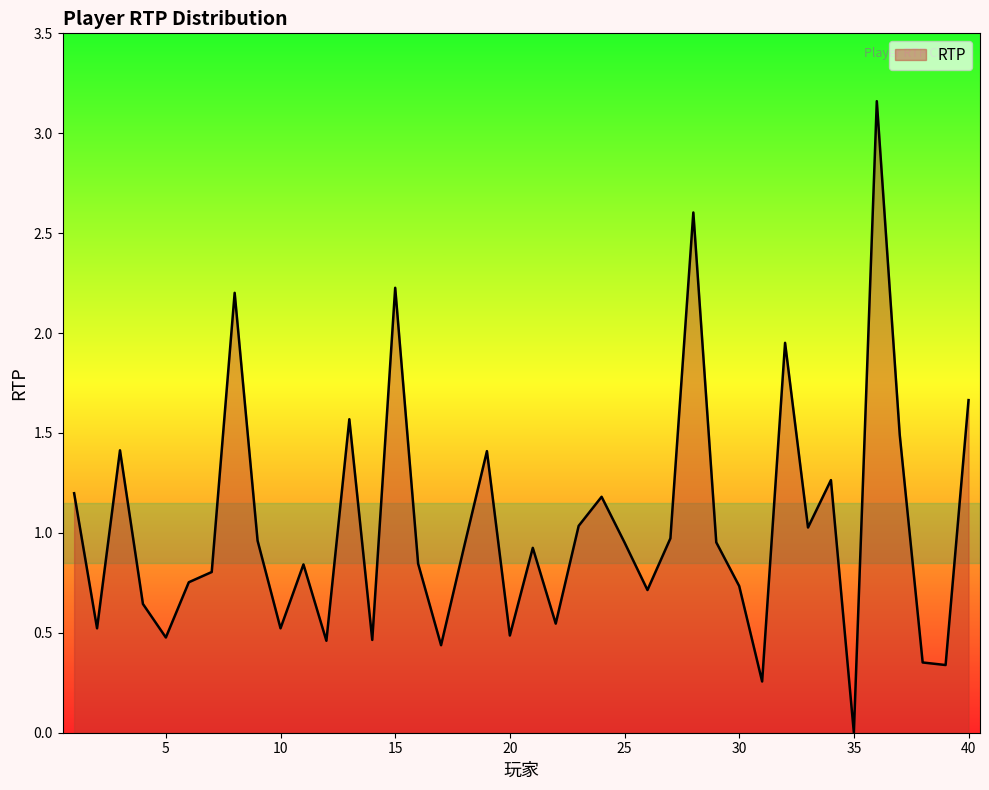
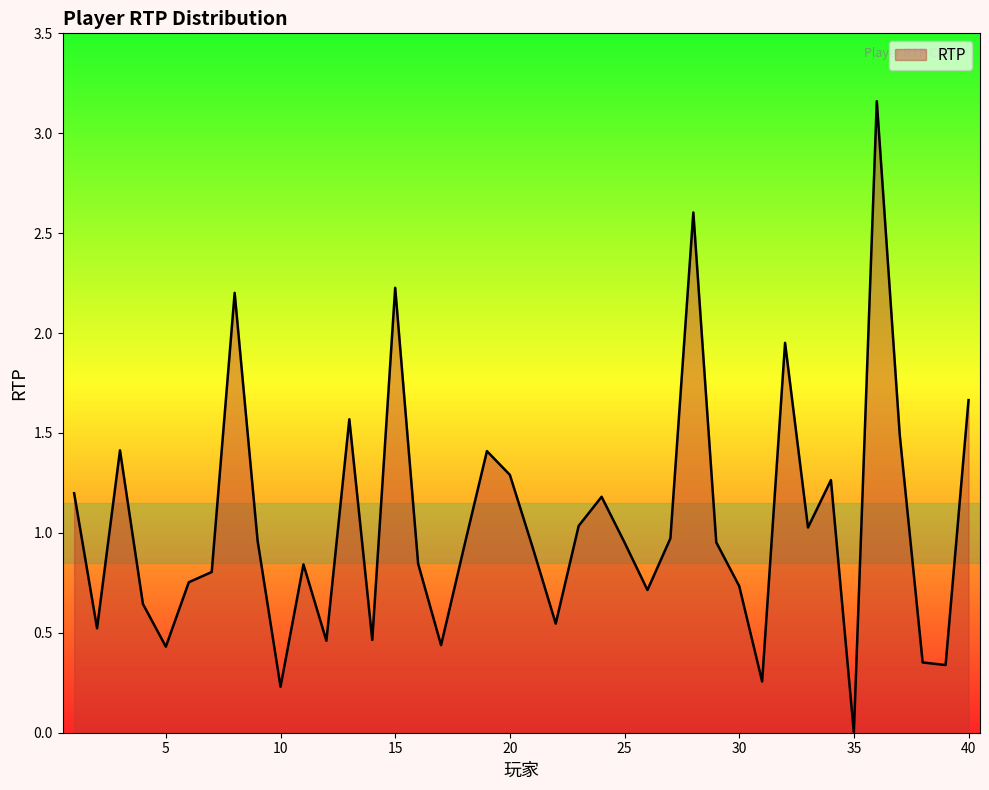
  {
-   "5": 0.48,
-   "10": 0.52,
+   "5": 0.43,
+   "10": 0.23,
    "15": 2.23,
-   "20": 0.49,
+   "20": 1.29,
    "25": 0.95,
    "30": 0.73,
    "35": 0.00,
    "40": 1.66
  }
